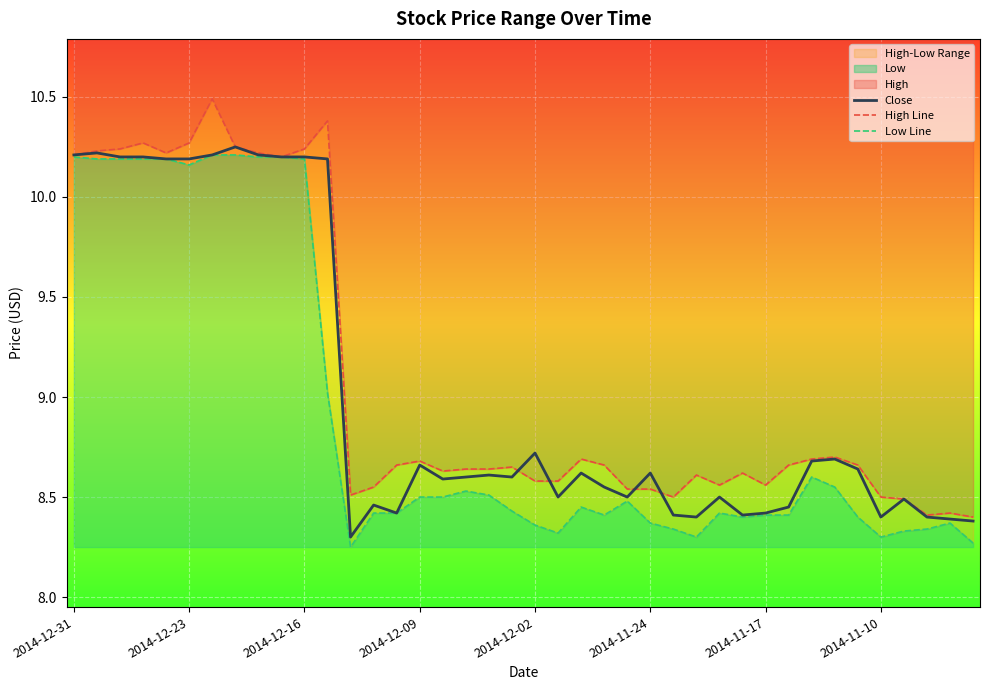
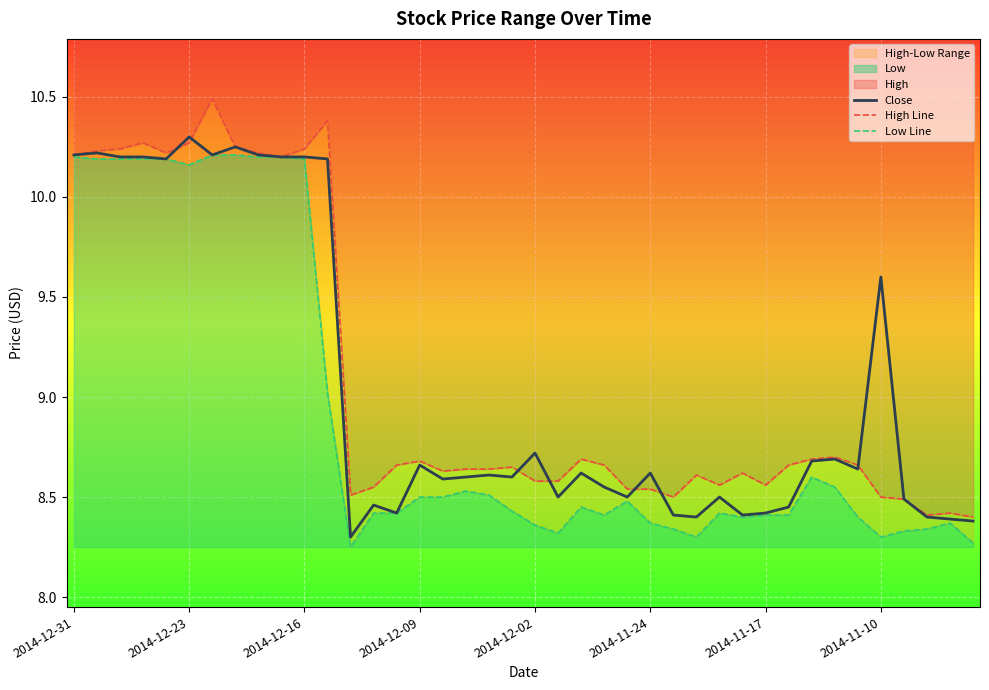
  {
    "Close": {
-     "2014-12-23": 10.19,
+     "2014-12-23": 10.30,
      "2014-12-09": 8.66,
      "2014-12-02": 8.72,
      "2014-11-24": 8.62,
-     "2014-11-10": 8.4
+     "2014-11-10": 9.6
    },
    "Low": {
      "2014-12-23": 10.16,
      "2014-12-09": 8.50,
      "2014-12-02": 8.36,
      "2014-11-24": 8.37,
      "2014-11-10": 8.30
    }
  }
